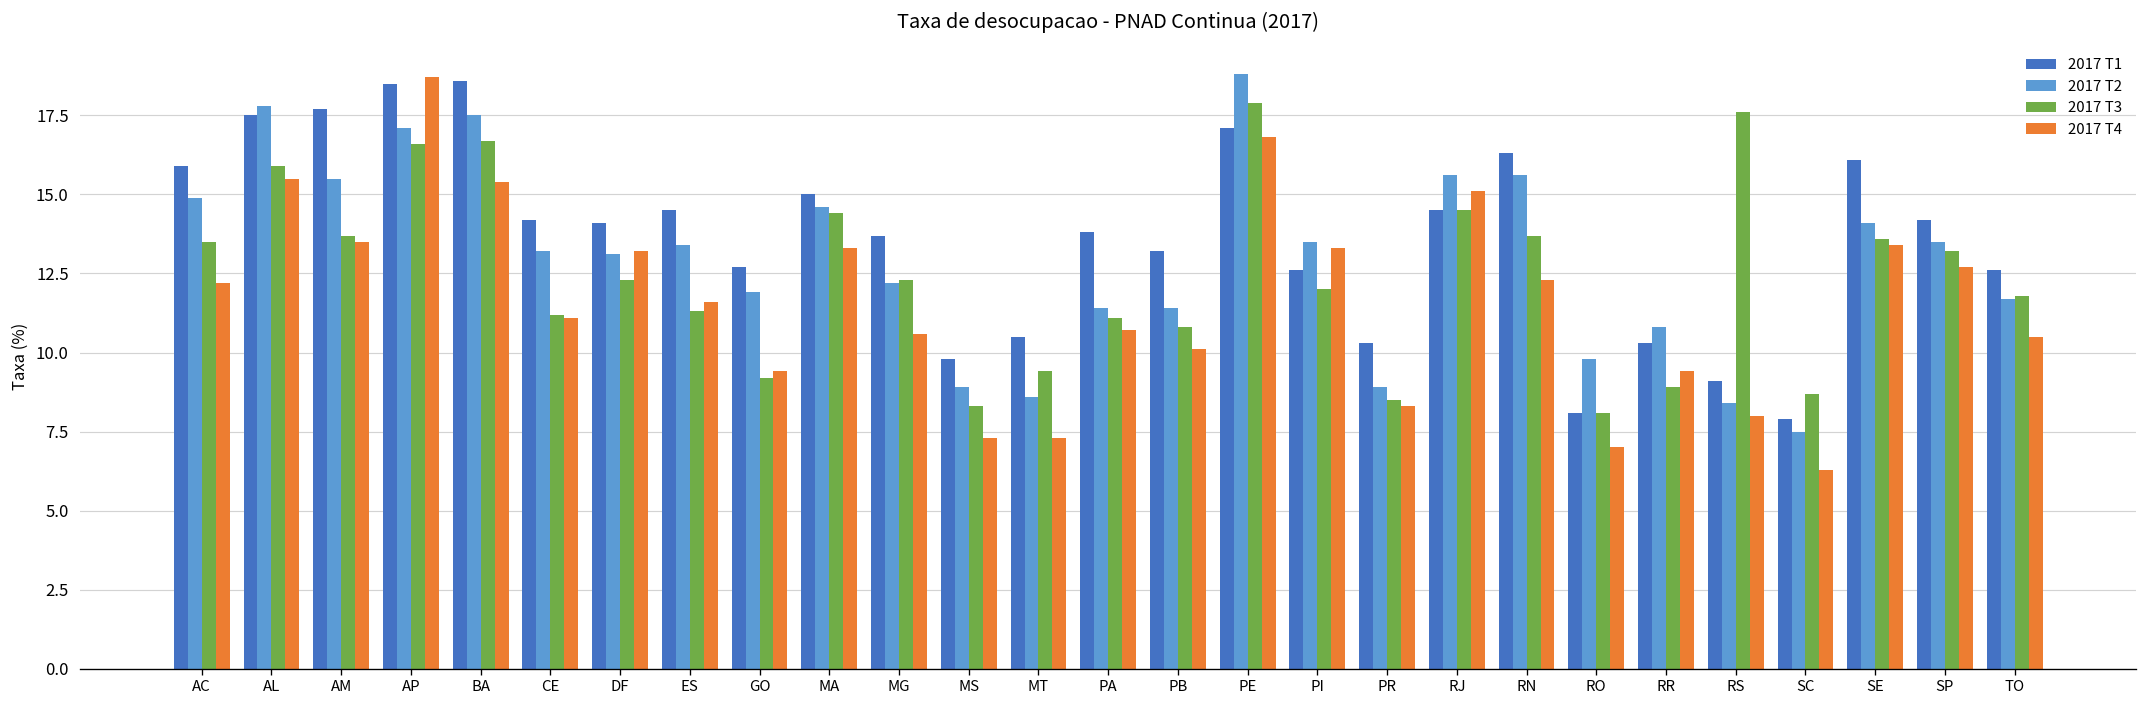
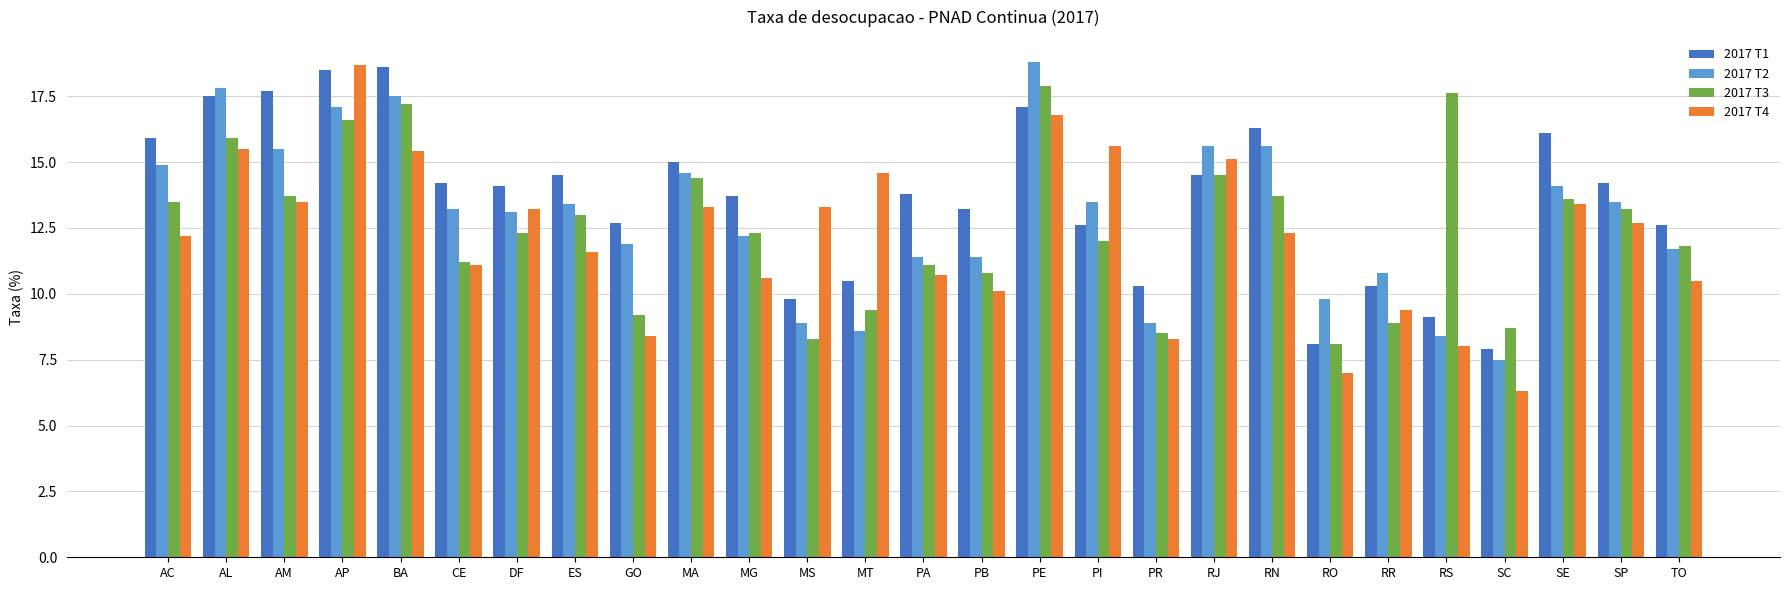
  {
    "2017 T3": {
      "AC": 13.5,
      "AL": 15.9,
      "AM": 13.7,
      "AP": 16.6,
-     "BA": 16.7,
+     "BA": 17.2,
      "CE": 11.2,
      "DF": 12.3,
-     "ES": 11.3,
+     "ES": 13.0,
      "GO": 9.2,
      "MA": 14.4,
      "MG": 12.3,
      "MS": 8.3,
      "MT": 9.4,
      "PA": 11.1,
      "PB": 10.8,
      "PE": 17.9,
      "PI": 12.0,
      "PR": 8.5,
      "RJ": 14.5,
      "RN": 13.7,
      "RO": 8.1,
      "RR": 8.9,
      "RS": 17.6,
      "SC": 8.7,
      "SE": 13.6,
      "SP": 13.2,
      "TO": 11.8
    },
    "2017 T4": {
      "AC": 12.2,
      "AL": 15.5,
      "AM": 13.5,
      "AP": 18.7,
      "BA": 15.4,
      "CE": 11.1,
      "DF": 13.2,
      "ES": 11.6,
-     "GO": 9.4,
+     "GO": 8.4,
      "MA": 13.3,
      "MG": 10.6,
-     "MS": 7.3,
-     "MT": 7.3,
+     "MS": 13.3,
+     "MT": 14.6,
      "PA": 10.7,
      "PB": 10.1,
      "PE": 16.8,
-     "PI": 13.3,
+     "PI": 15.6,
      "PR": 8.3,
      "RJ": 15.1,
      "RN": 12.3,
      "RO": 7.0,
      "RR": 9.4,
      "RS": 8.0,
      "SC": 6.3,
      "SE": 13.4,
      "SP": 12.7,
      "TO": 10.5
    }
  }
